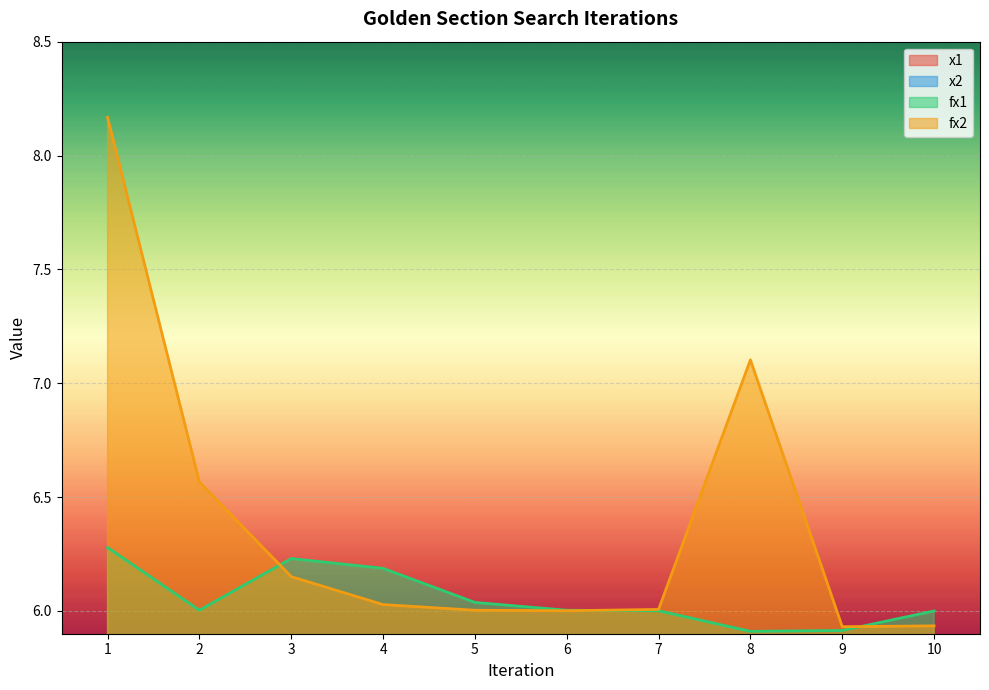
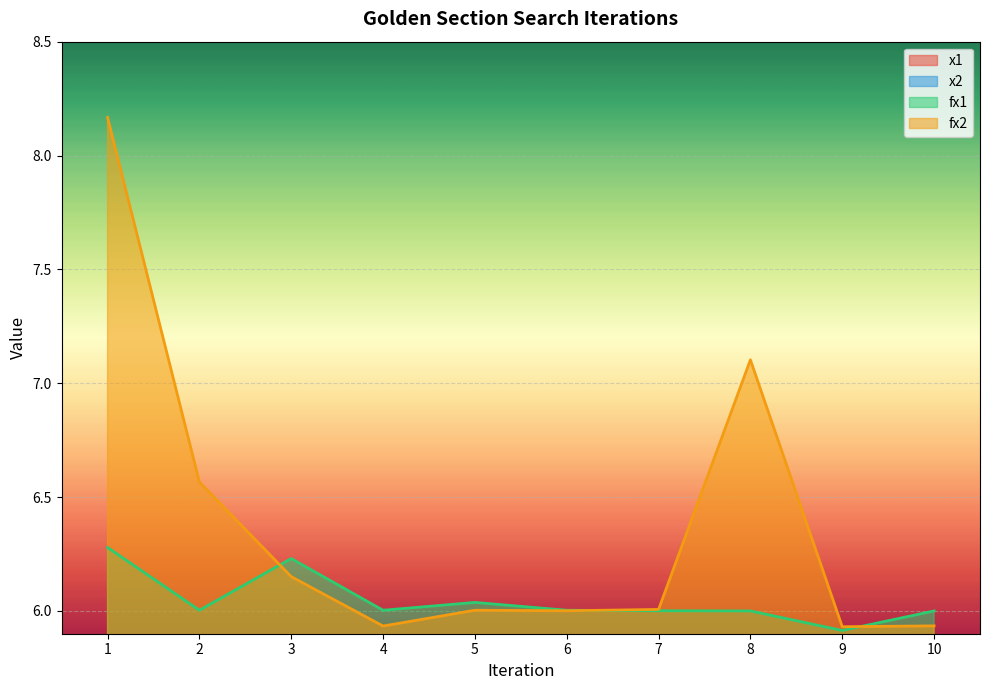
  {
    "fx1": {
      "1": 6.28,
      "2": 6.00,
      "3": 6.23,
-     "4": 6.19,
+     "4": 6.00,
      "5": 6.04,
-     "8": 5.91,
+     "8": 6.00,
      "9": 5.91,
      "10": 6.00
    },
    "fx2": {
      "1": 8.17,
      "2": 6.57,
      "3": 6.15,
-     "4": 6.03,
+     "4": 5.93,
      "5": 6.00,
      "8": 7.10,
      "9": 5.93,
      "10": 5.93
    }
  }
